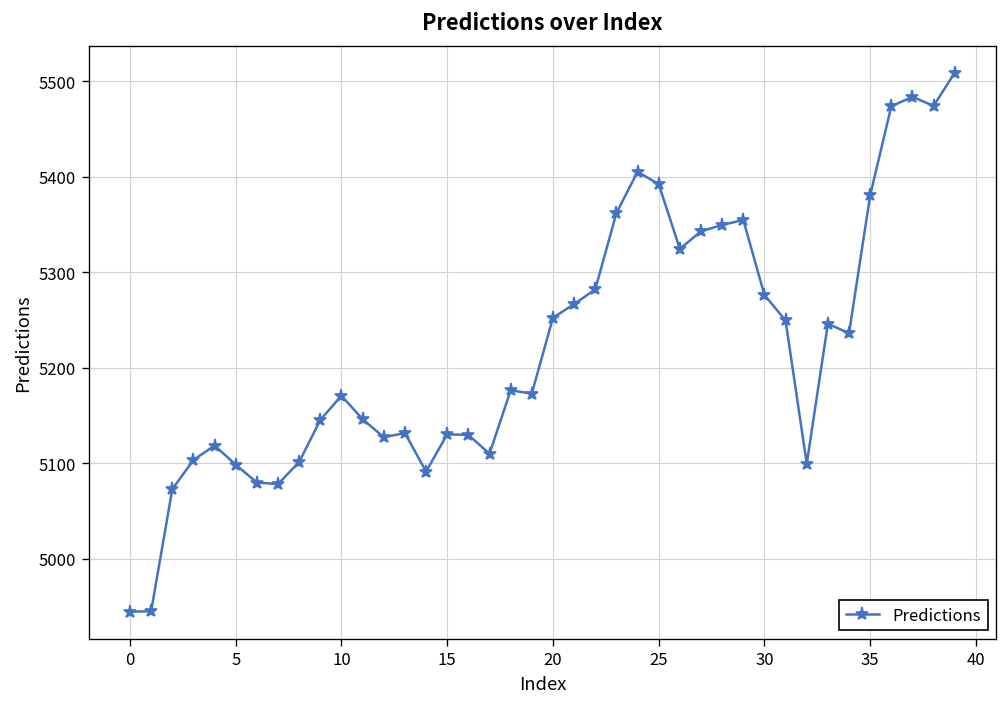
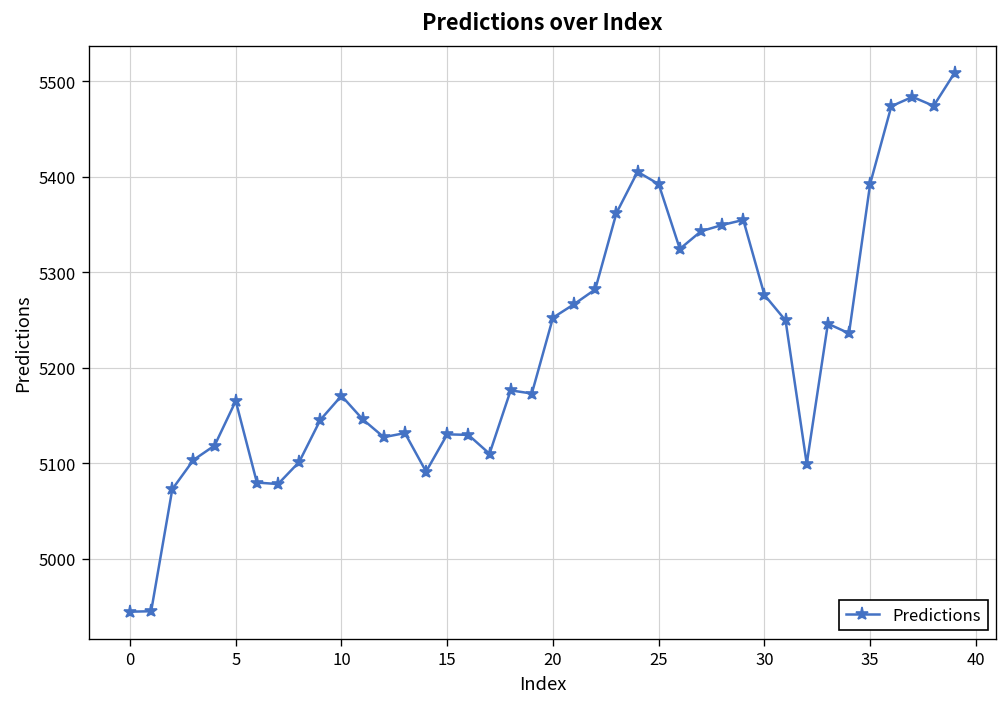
  {
    "0": 4940,
-   "5": 5100,
+   "5": 5170,
    "10": 5170,
    "15": 5130,
    "20": 5250,
    "25": 5390,
    "30": 5280,
-   "35": 5380
+   "35": 5390
  }
